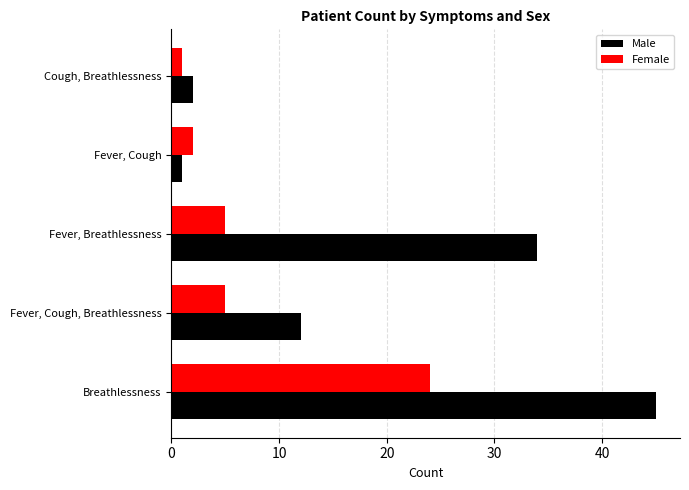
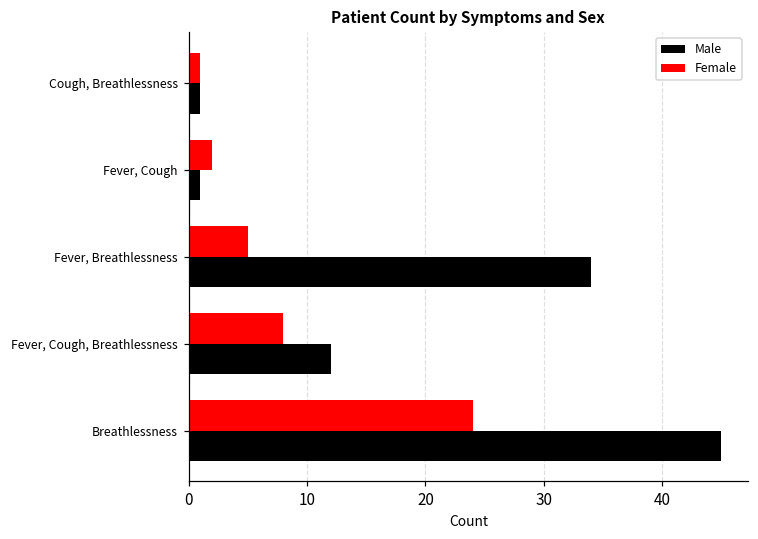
  {
    "Male": {
-     "Cough, Breathlessness": 2,
+     "Cough, Breathlessness": 1,
      "Fever, Cough": 1,
      "Fever, Breathlessness": 34,
      "Fever, Cough, Breathlessness": 12,
      "Breathlessness": 45
    },
    "Female": {
      "Cough, Breathlessness": 1,
      "Fever, Cough": 2,
      "Fever, Breathlessness": 5,
-     "Fever, Cough, Breathlessness": 5,
+     "Fever, Cough, Breathlessness": 8,
      "Breathlessness": 24
    }
  }
